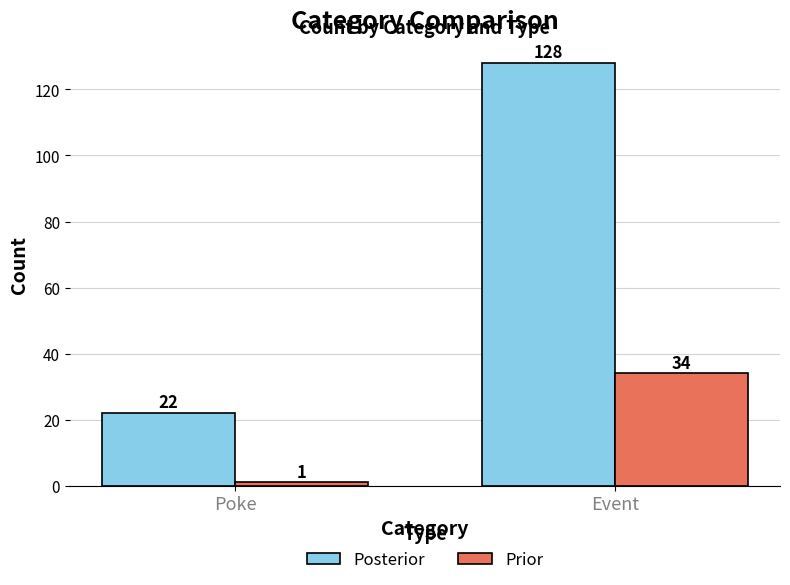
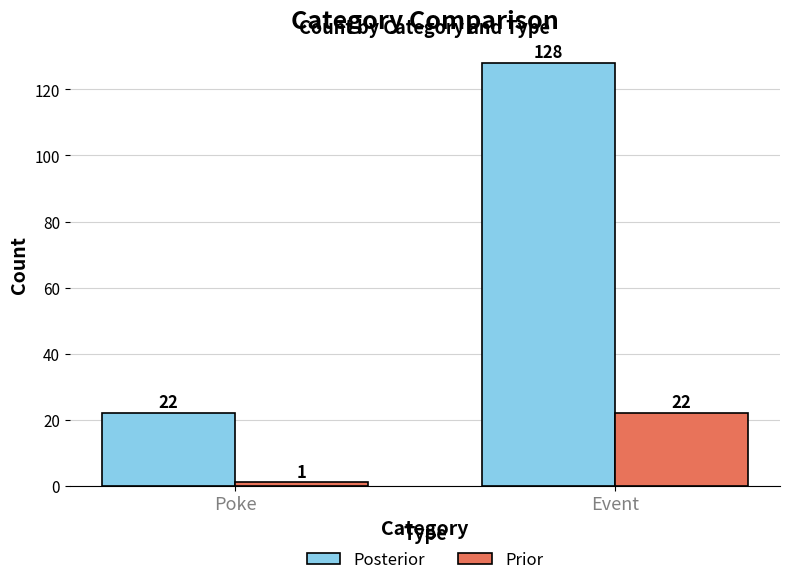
  {
    "Posterior": {
      "Poke": 22,
      "Event": 128
    },
    "Prior": {
      "Poke": 1,
-     "Event": 34
+     "Event": 22
    }
  }
